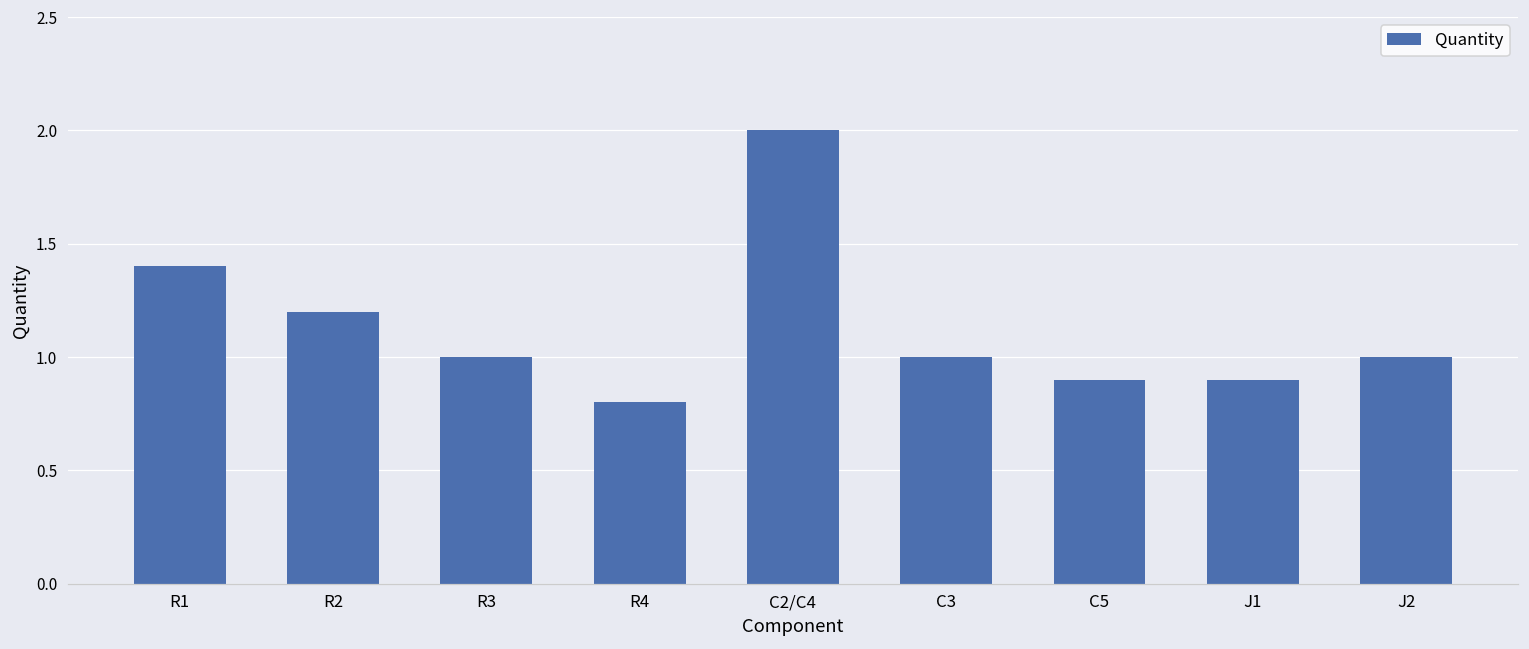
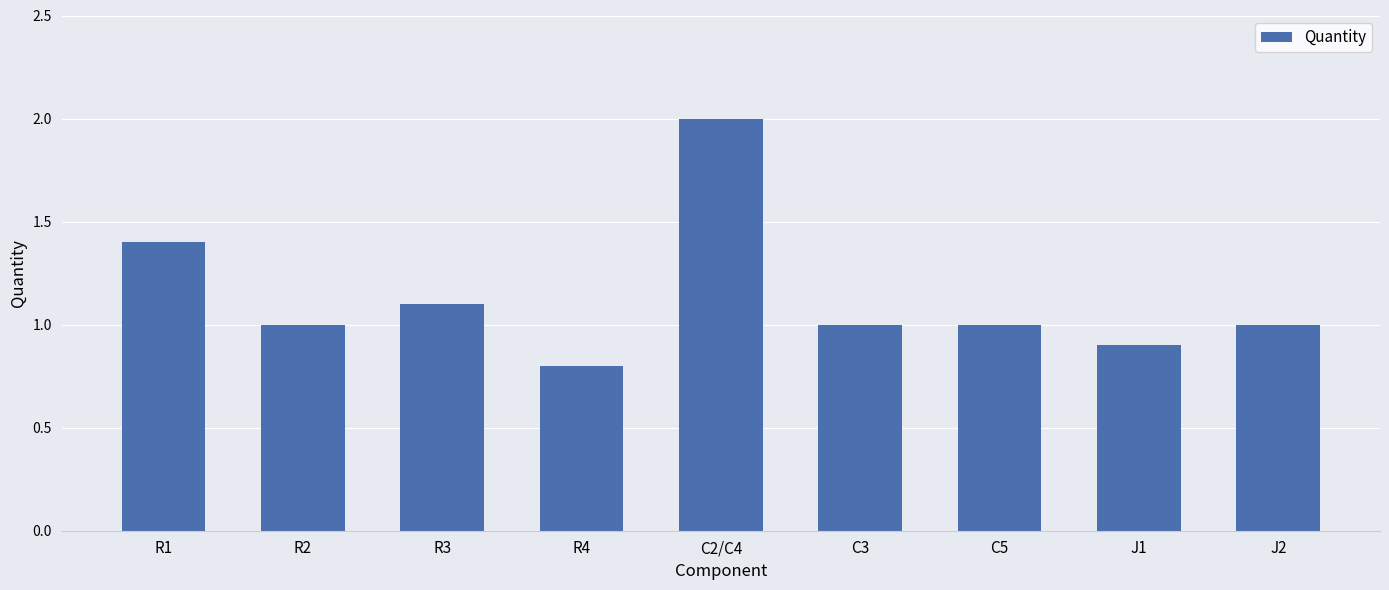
  {
    "R1": 1.4,
-   "R2": 1.2,
-   "R3": 1.0,
+   "R2": 1.0,
+   "R3": 1.1,
    "R4": 0.8,
    "C2/C4": 2.0,
    "C3": 1.0,
-   "C5": 0.9,
+   "C5": 1.0,
    "J1": 0.9,
    "J2": 1.0
  }
